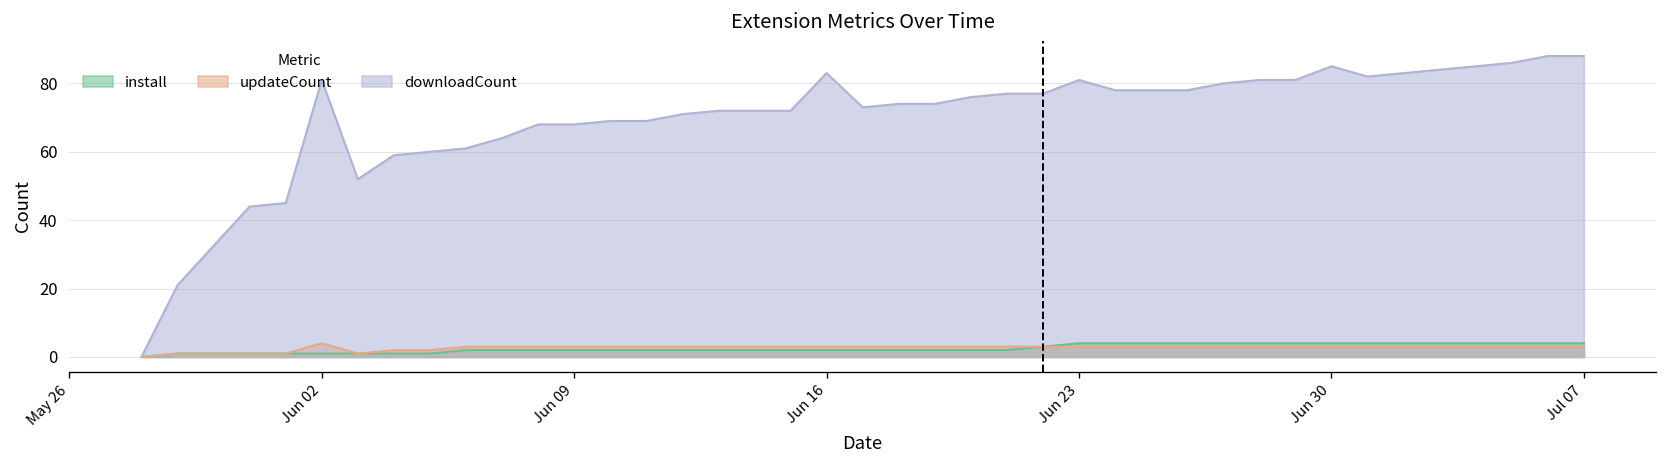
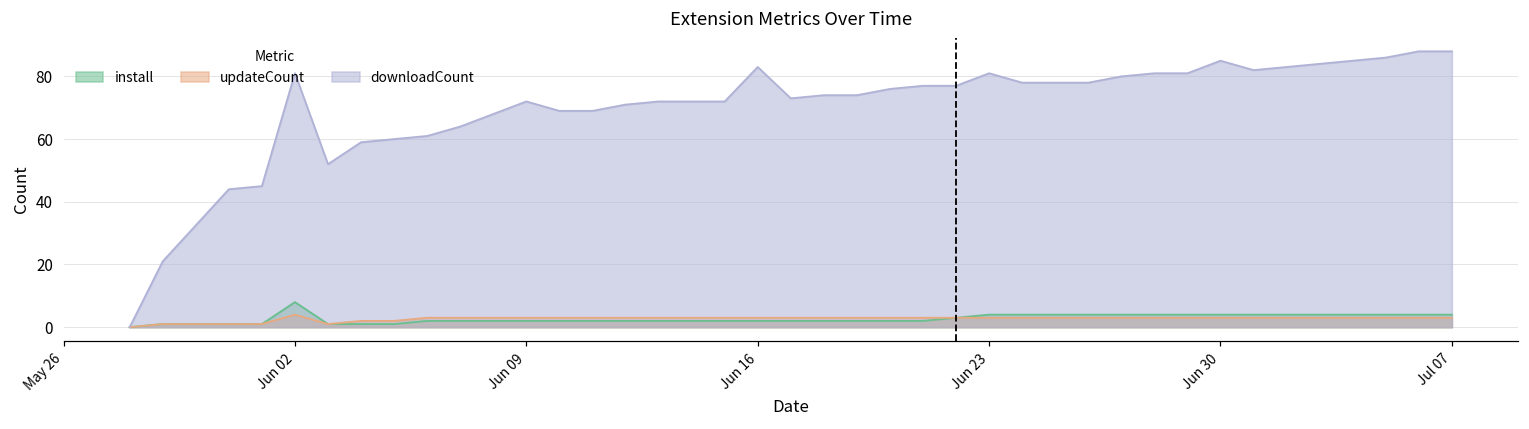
  {
    "install": {
-     "Jun 02": 1,
+     "Jun 02": 8,
      "Jun 09": 2,
      "Jun 16": 2,
      "Jun 23": 4,
      "Jun 30": 4,
      "Jul 07": 4
    },
    "updateCount": {
      "Jun 02": 4,
      "Jun 09": 3,
      "Jun 16": 3,
      "Jun 23": 3,
      "Jun 30": 3,
      "Jul 07": 3
    },
    "downloadCount": {
      "Jun 02": 81,
-     "Jun 09": 68,
+     "Jun 09": 72,
      "Jun 16": 83,
      "Jun 23": 81,
      "Jun 30": 85,
      "Jul 07": 88
    }
  }
